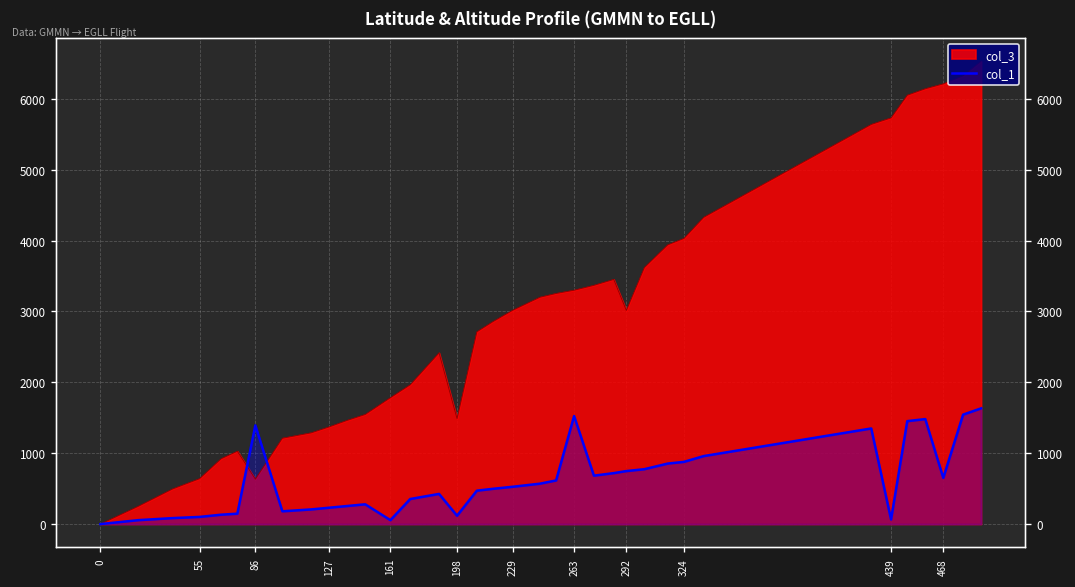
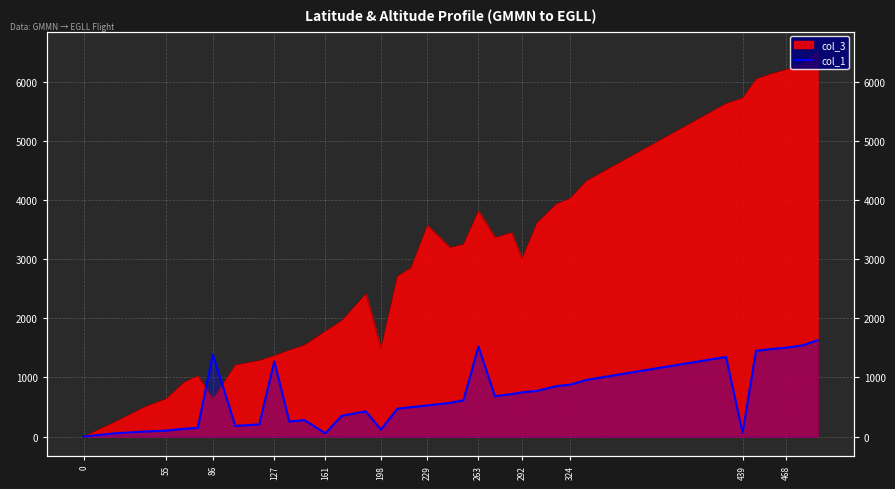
  {
    "col_3": {
      "55": 600,
      "86": 600,
      "127": 1400,
      "161": 1800,
      "198": 1500,
-     "229": 3000,
-     "263": 3300,
+     "229": 3600,
+     "263": 3800,
      "292": 3000,
      "324": 4000,
      "439": 5700,
      "468": 6200
    },
    "col_1": {
      "55": 100,
      "86": 1400,
-     "127": 200,
+     "127": 1300,
      "161": 100,
      "198": 100,
      "229": 500,
      "263": 1500,
      "292": 700,
      "324": 900,
      "439": 100,
-     "468": 700
+     "468": 1500
    }
  }
